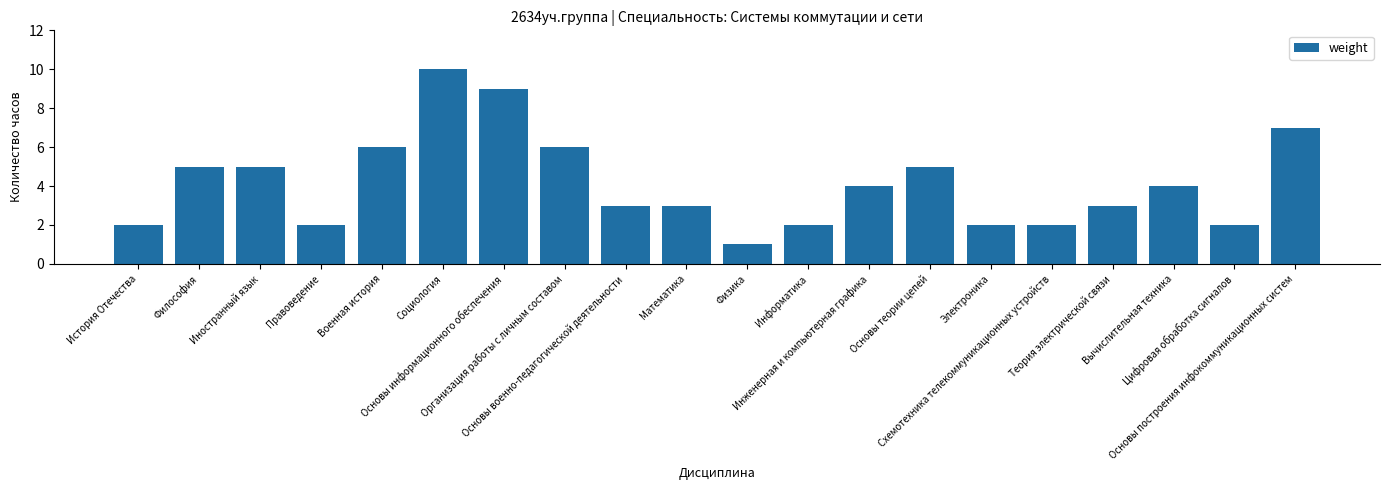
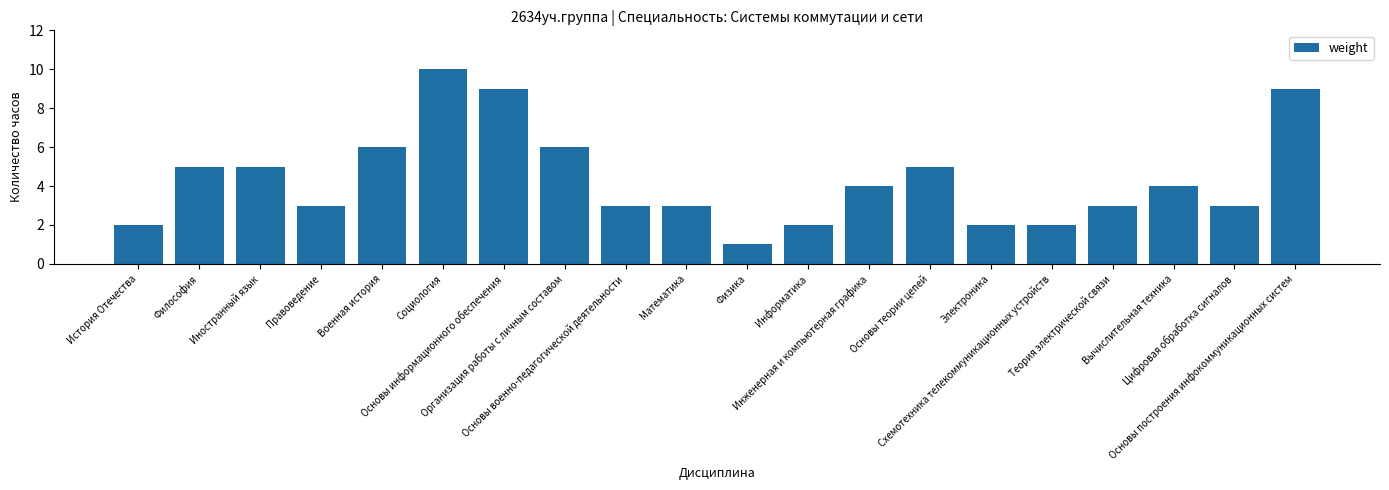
  {
    "История Отечества": 2,
    "Философия": 5,
    "Иностранный язык": 5,
-   "Правоведение": 2,
+   "Правоведение": 3,
    "Военная история": 6,
    "Социология": 10,
    "Основы информационного обеспечения": 9,
    "Организация работы с личным составом": 6,
    "Основы военно-педагогической деятельности": 3,
    "Математика": 3,
    "Физика": 1,
    "Информатика": 2,
    "Инженерная и компьютерная графика": 4,
    "Основы теории цепей": 5,
    "Электроника": 2,
    "Схемотехника телекоммуникационных устройств": 2,
    "Теория электрической связи": 3,
    "Вычислительная техника": 4,
-   "Цифровая обработка сигналов": 2,
-   "Основы построения инфокоммуникационных систем": 7
+   "Цифровая обработка сигналов": 3,
+   "Основы построения инфокоммуникационных систем": 9
  }
